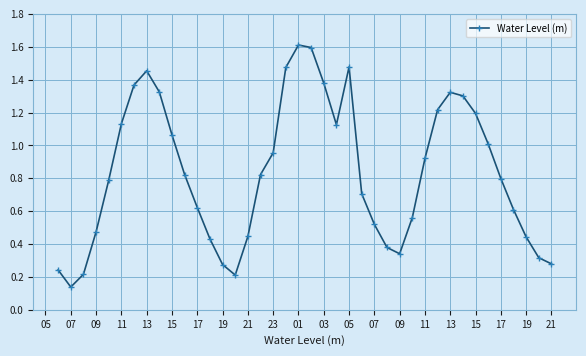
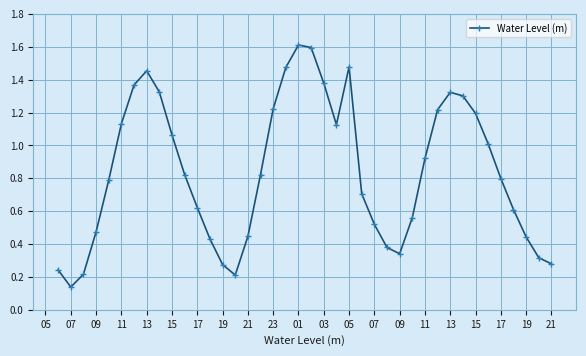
  {
-   "23": 0.95,
+   "23": 1.22,
    "01": 1.61,
    "03": 1.38,
    "05": 1.48
  }
